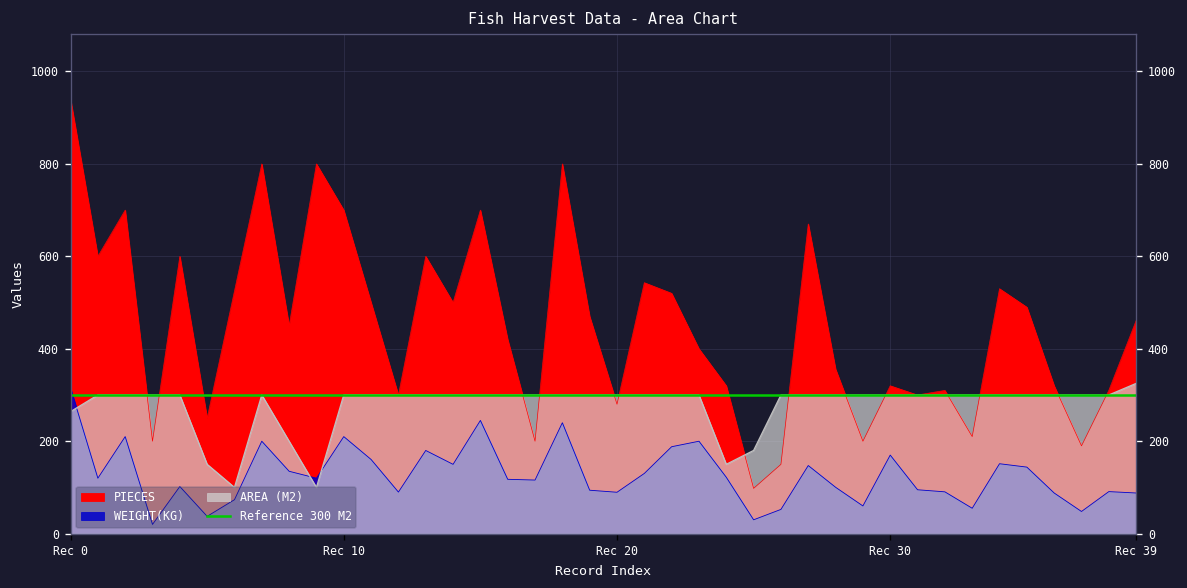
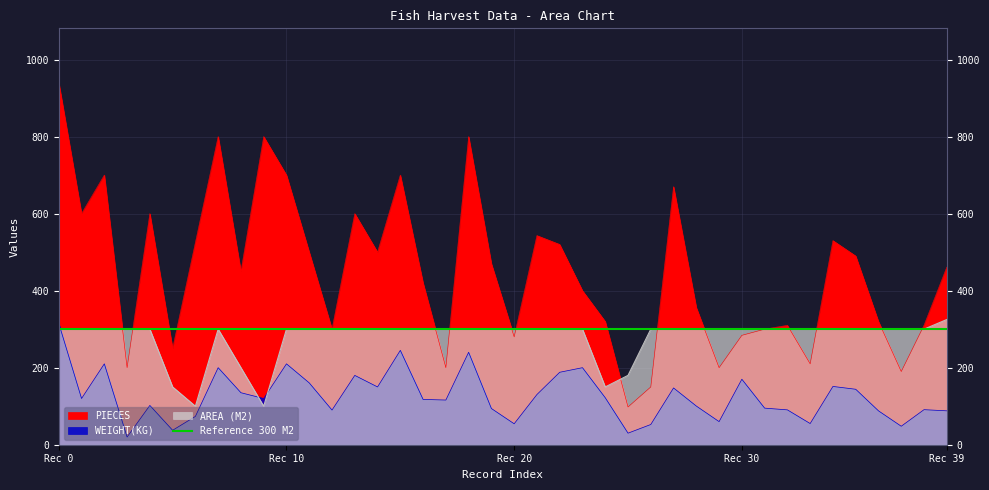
  {
    "PIECES": {
      "Rec 0": 940,
      "Rec 10": 700,
      "Rec 20": 280,
-     "Rec 30": 320,
+     "Rec 30": 280,
      "Rec 39": 460
    },
    "WEIGHT(KG)": {
      "Rec 0": 320,
      "Rec 10": 210,
-     "Rec 20": 90,
+     "Rec 20": 50,
      "Rec 30": 170,
      "Rec 39": 90
    },
    "AREA (M2)": {
-     "Rec 0": 260,
+     "Rec 0": 300,
      "Rec 10": 300,
      "Rec 20": 300,
      "Rec 30": 300,
      "Rec 39": 330
    }
  }
